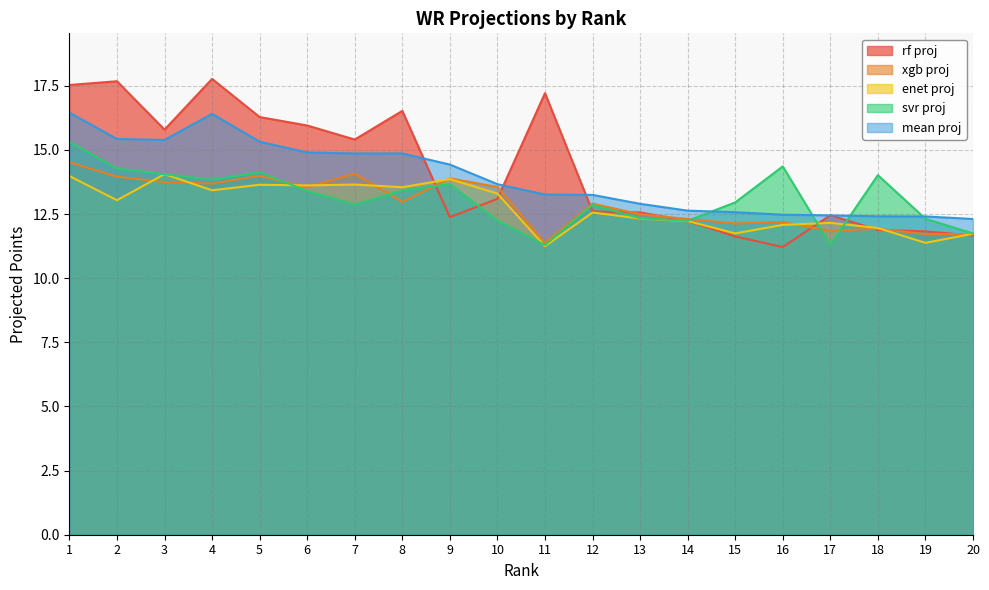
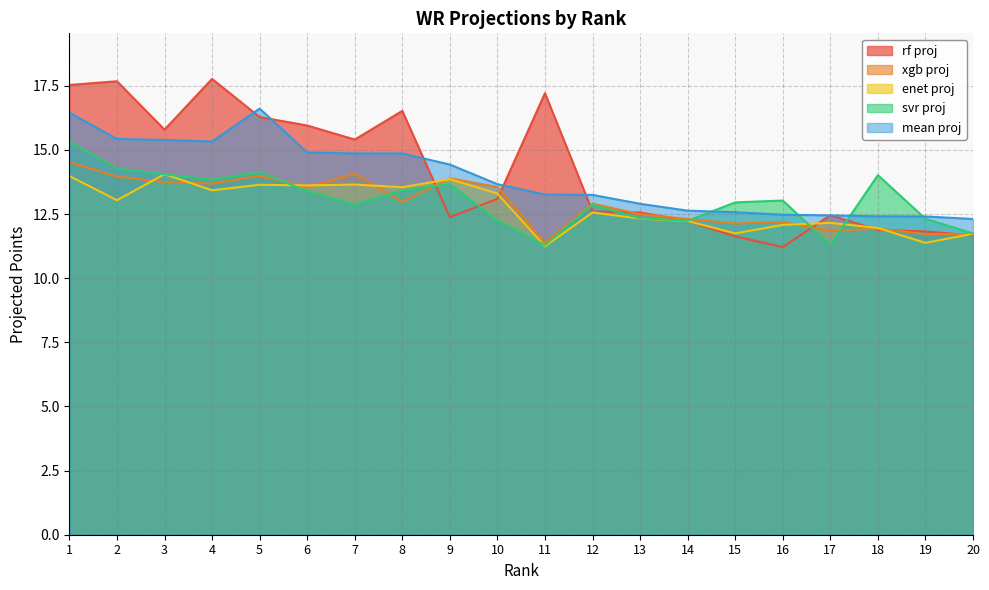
  {
    "enet proj": {
      "1": 14.0,
      "2": 13.0,
      "4": 13.4,
      "5": 13.6,
      "7": 13.7,
      "8": 13.5,
      "10": 13.3,
      "15": 11.7,
      "16": 12.1,
      "17": 12.2,
      "19": 11.4
    },
    "svr proj": {
      "1": 15.3,
      "2": 14.3,
      "4": 13.8,
      "5": 14.1,
      "6": 13.4,
      "7": 12.9,
      "8": 13.4,
      "9": 13.7,
      "10": 12.3,
      "15": 13.0,
-     "16": 14.4,
+     "16": 13.0,
      "17": 11.3,
      "18": 14.0
    },
    "mean proj": {
      "1": 16.5,
      "2": 15.4,
      "3": 15.4,
-     "4": 16.4,
-     "5": 15.3,
+     "4": 15.3,
+     "5": 16.6,
      "6": 14.9,
      "7": 14.9,
      "8": 14.9,
      "9": 14.4,
      "10": 13.7,
      "11": 13.3,
      "12": 13.2,
      "13": 12.9,
      "14": 12.6,
      "15": 12.6,
      "16": 12.5,
      "18": 12.4,
      "20": 12.3
    }
  }
